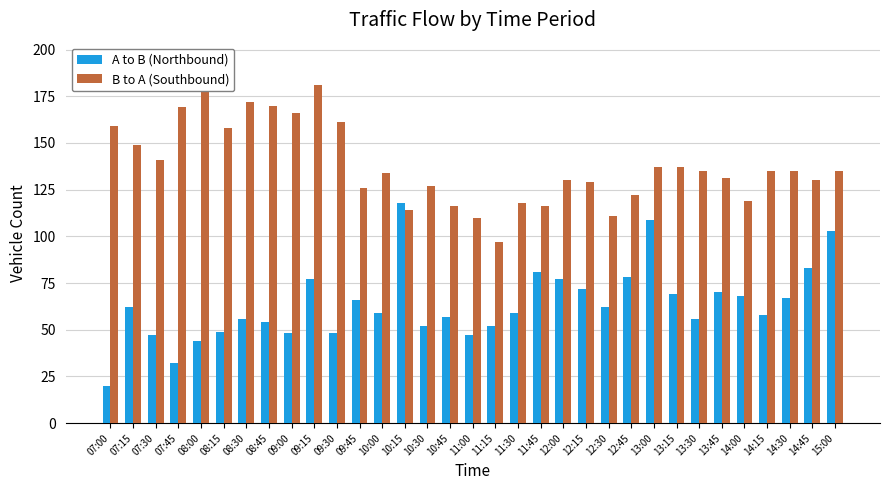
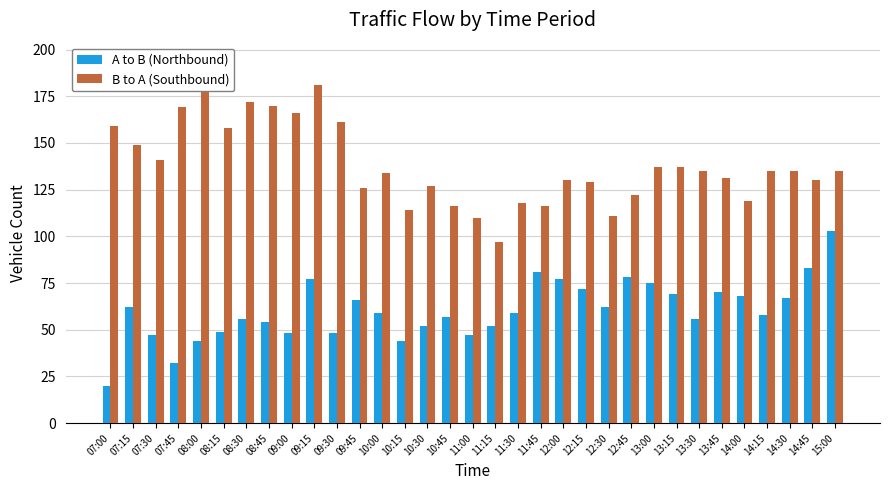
  {
    "A to B (Northbound)": {
      "07:00": 20,
      "07:15": 62,
      "07:30": 47,
      "07:45": 32,
      "08:00": 44,
      "08:15": 49,
      "08:30": 56,
      "08:45": 54,
      "09:00": 48,
      "09:15": 77,
      "09:30": 48,
      "09:45": 66,
      "10:00": 59,
-     "10:15": 118,
+     "10:15": 44,
      "10:30": 52,
      "10:45": 57,
      "11:00": 47,
      "11:15": 52,
      "11:30": 59,
      "11:45": 81,
      "12:00": 77,
      "12:15": 72,
      "12:30": 62,
      "12:45": 78,
-     "13:00": 109,
+     "13:00": 75,
      "13:15": 69,
      "13:30": 56,
      "13:45": 70,
      "14:00": 68,
      "14:15": 58,
      "14:30": 67,
      "14:45": 83,
      "15:00": 103
    },
    "B to A (Southbound)": {
      "07:00": 159,
      "07:15": 149,
      "07:30": 141,
      "07:45": 169,
      "08:15": 158,
      "08:30": 172,
      "08:45": 170,
      "09:00": 166,
      "09:15": 181,
      "09:30": 161,
      "09:45": 126,
      "10:00": 134,
      "10:15": 114,
      "10:30": 127,
      "10:45": 116,
      "11:00": 110,
      "11:15": 97,
      "11:30": 118,
      "11:45": 116,
      "12:00": 130,
      "12:15": 129,
      "12:30": 111,
      "12:45": 122,
      "13:00": 137,
      "13:15": 137,
      "13:30": 135,
      "13:45": 131,
      "14:00": 119,
      "14:15": 135,
      "14:30": 135,
      "14:45": 130,
      "15:00": 135
    }
  }
